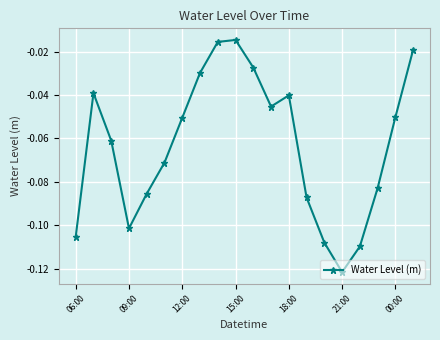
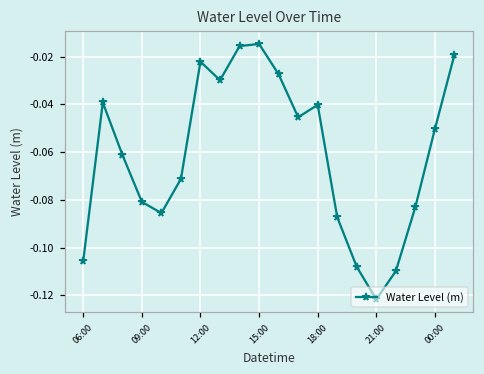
  {
    "06:00": -0.105,
-   "09:00": -0.102,
-   "12:00": -0.051,
+   "09:00": -0.081,
+   "12:00": -0.022,
    "15:00": -0.015,
    "18:00": -0.040,
    "00:00": -0.050
  }
